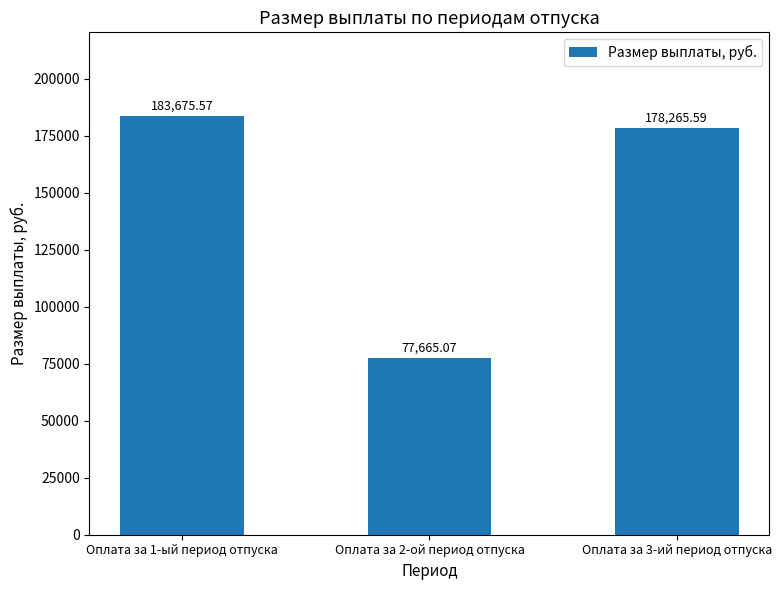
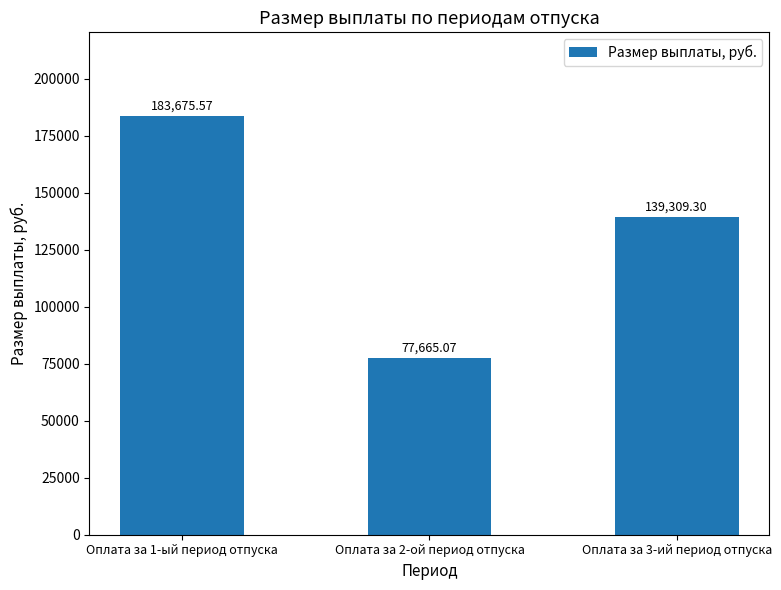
  {
    "Оплата за 1-ый период отпуска": "183,675.57",
    "Оплата за 2-ой период отпуска": "77,665.07",
-   "Оплата за 3-ий период отпуска": "178,265.59"
+   "Оплата за 3-ий период отпуска": "139,309.30"
  }
